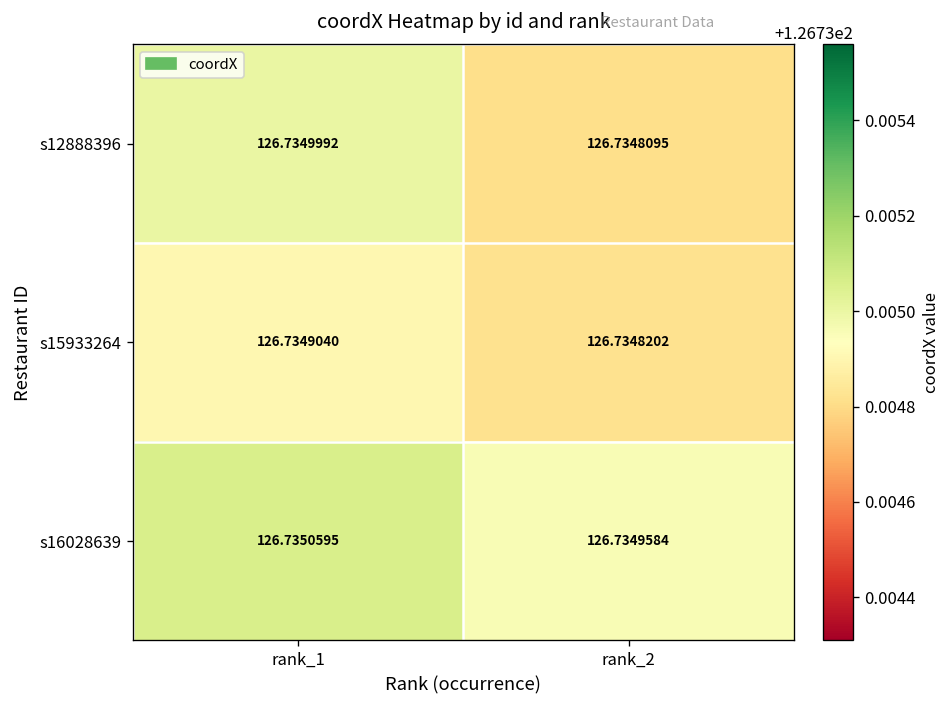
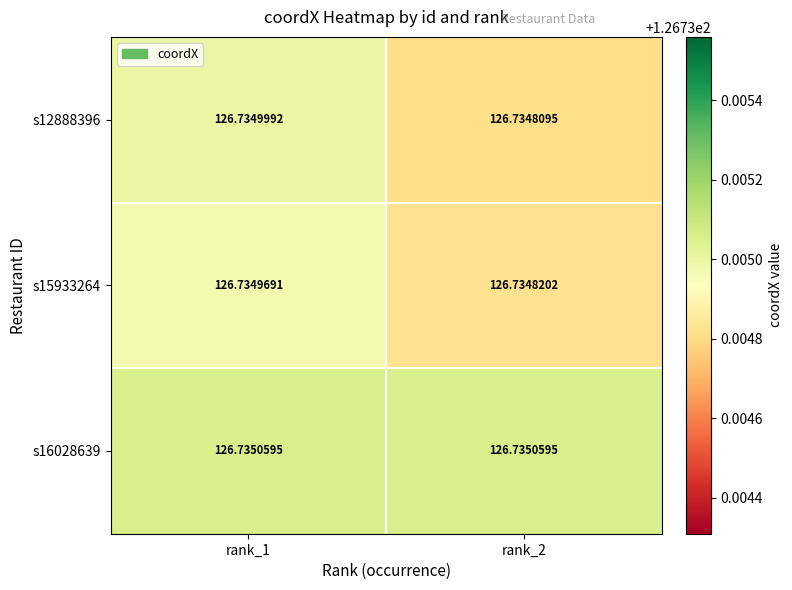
  {
    "s12888396": {
      "rank_1": 126.7349992,
      "rank_2": 126.7348095
    },
    "s15933264": {
-     "rank_1": 126.7349040,
+     "rank_1": 126.7349691,
      "rank_2": 126.7348202
    },
    "s16028639": {
      "rank_1": 126.7350595,
-     "rank_2": 126.7349584
+     "rank_2": 126.7350595
    }
  }
